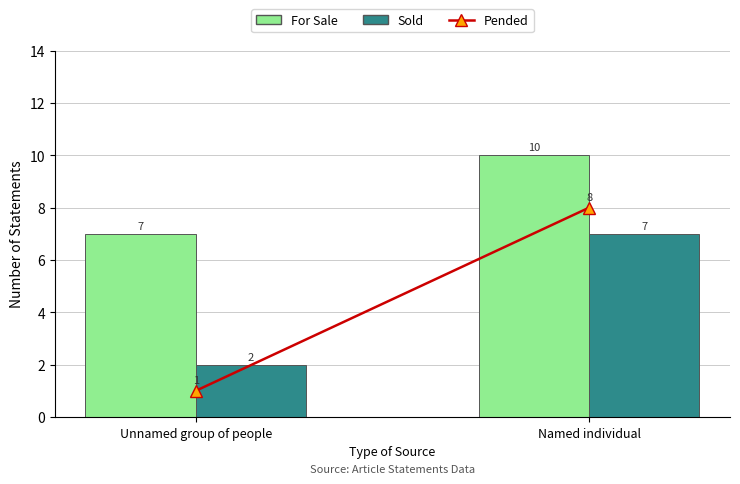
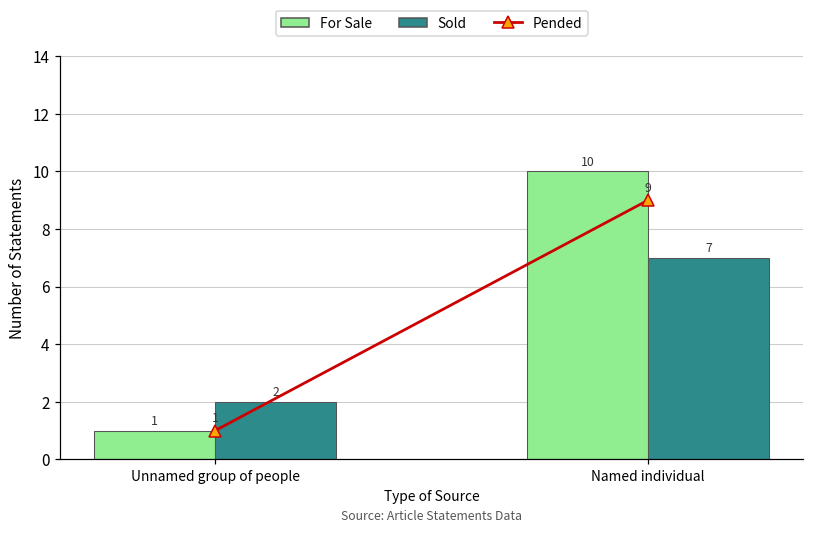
  {
    "For Sale": {
-     "Unnamed group of people": 7,
+     "Unnamed group of people": 1,
      "Named individual": 10
    },
    "Pended": {
      "Unnamed group of people": 1,
-     "Named individual": 8
+     "Named individual": 9
    },
    "Sold": {
      "Unnamed group of people": 2,
      "Named individual": 7
    }
  }
